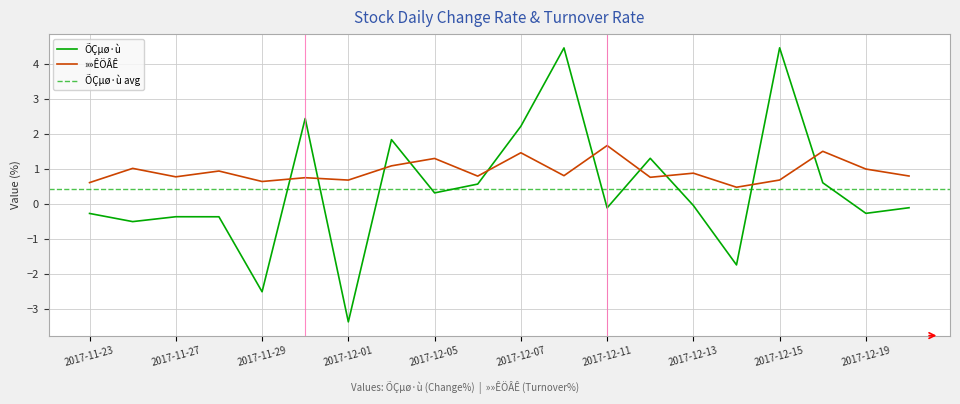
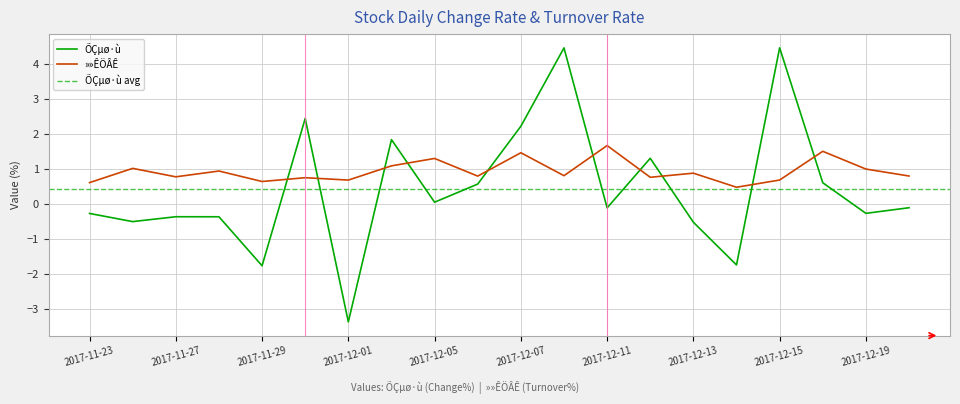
  {
    "ÕÇµø·ù": {
      "2017-11-23": -0.3,
      "2017-11-27": -0.4,
-     "2017-11-29": -2.5,
+     "2017-11-29": -1.8,
      "2017-12-01": -3.4,
-     "2017-12-05": 0.3,
+     "2017-12-05": 0.1,
      "2017-12-07": 2.2,
      "2017-12-11": -0.1,
-     "2017-12-13": 0.0,
+     "2017-12-13": -0.5,
      "2017-12-15": 4.5,
      "2017-12-19": -0.3
    },
    "»»ÊÖÂÊ": {
      "2017-11-23": 0.6,
      "2017-11-27": 0.8,
      "2017-11-29": 0.7,
      "2017-12-01": 0.7,
      "2017-12-05": 1.3,
      "2017-12-07": 1.5,
      "2017-12-11": 1.7,
      "2017-12-13": 0.9,
      "2017-12-15": 0.7,
      "2017-12-19": 1.0
    }
  }
